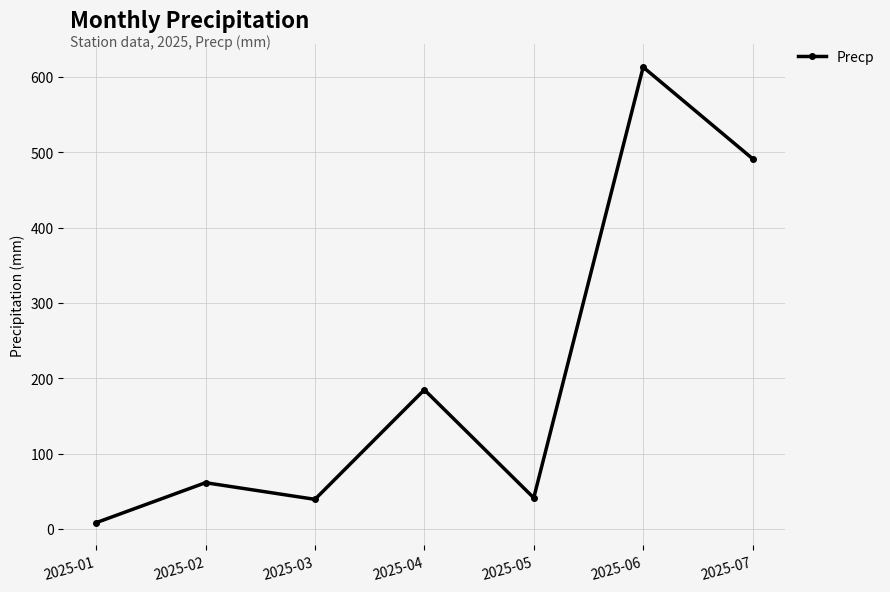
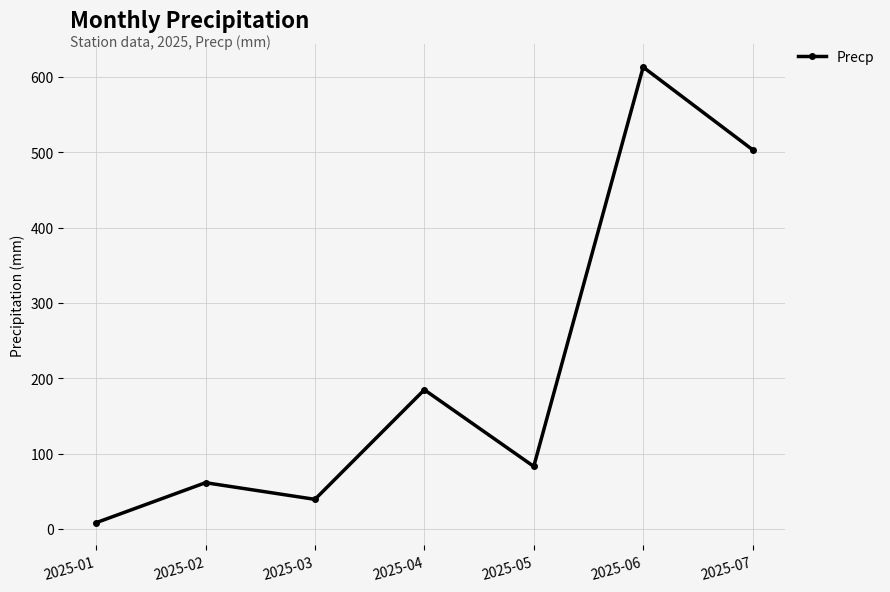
  {
    "2025-01": 10,
    "2025-02": 60,
    "2025-03": 40,
    "2025-04": 180,
-   "2025-05": 40,
+   "2025-05": 80,
    "2025-06": 610,
-   "2025-07": 490
+   "2025-07": 500
  }
